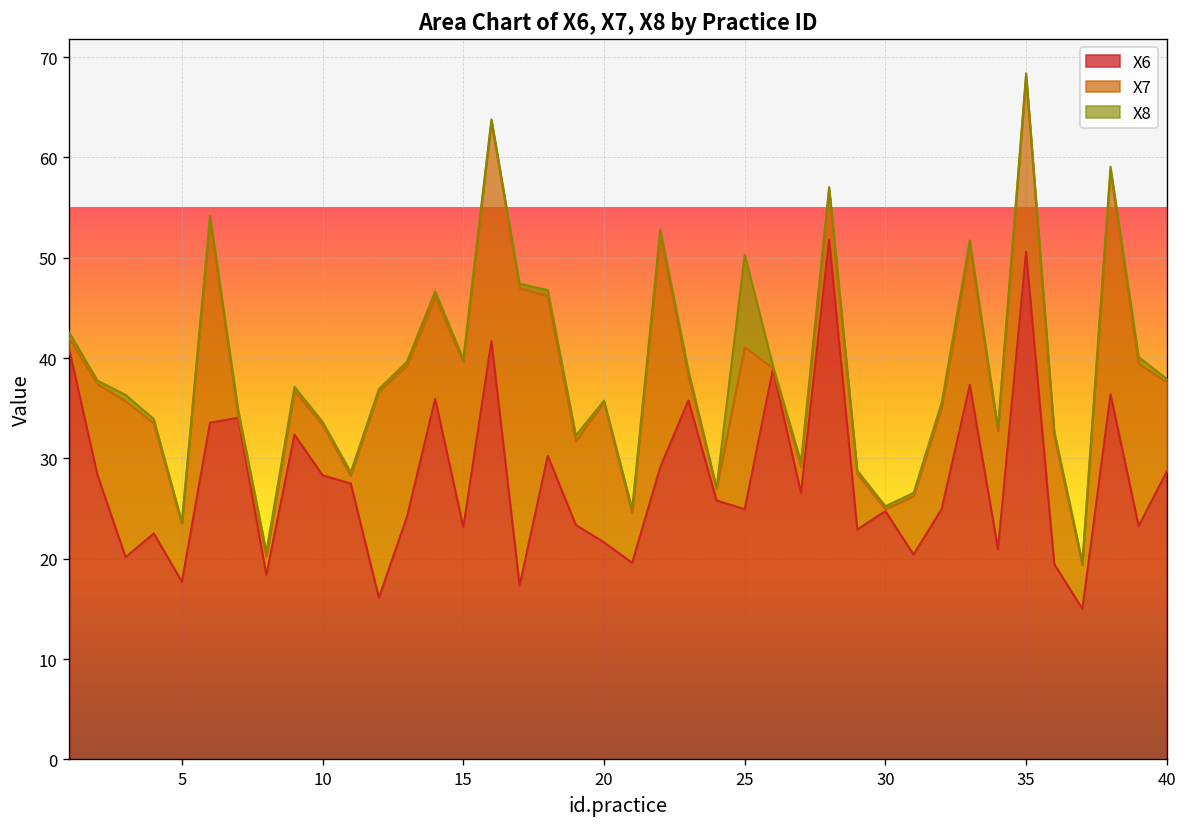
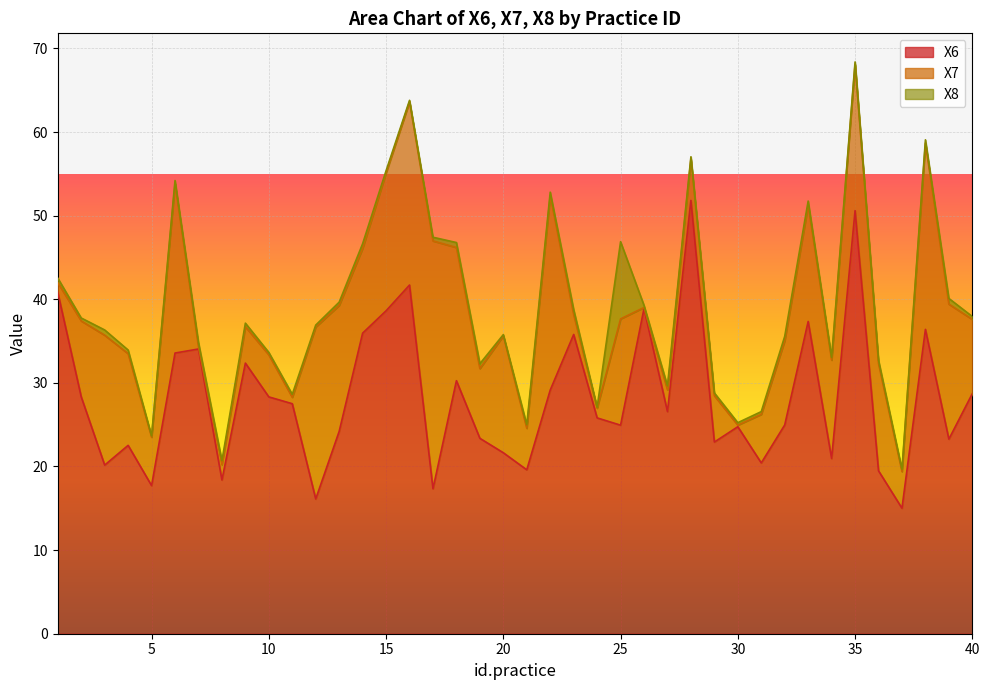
  {
    "X6": {
      "5": 18,
      "10": 28,
-     "15": 23,
+     "15": 39,
      "20": 22,
      "25": 25,
      "35": 51,
      "40": 29
    },
    "X7": {
-     "25": 16,
+     "25": 13,
      "40": 9
    },
    "X8": {
      "25": 9,
      "40": 0
    }
  }
